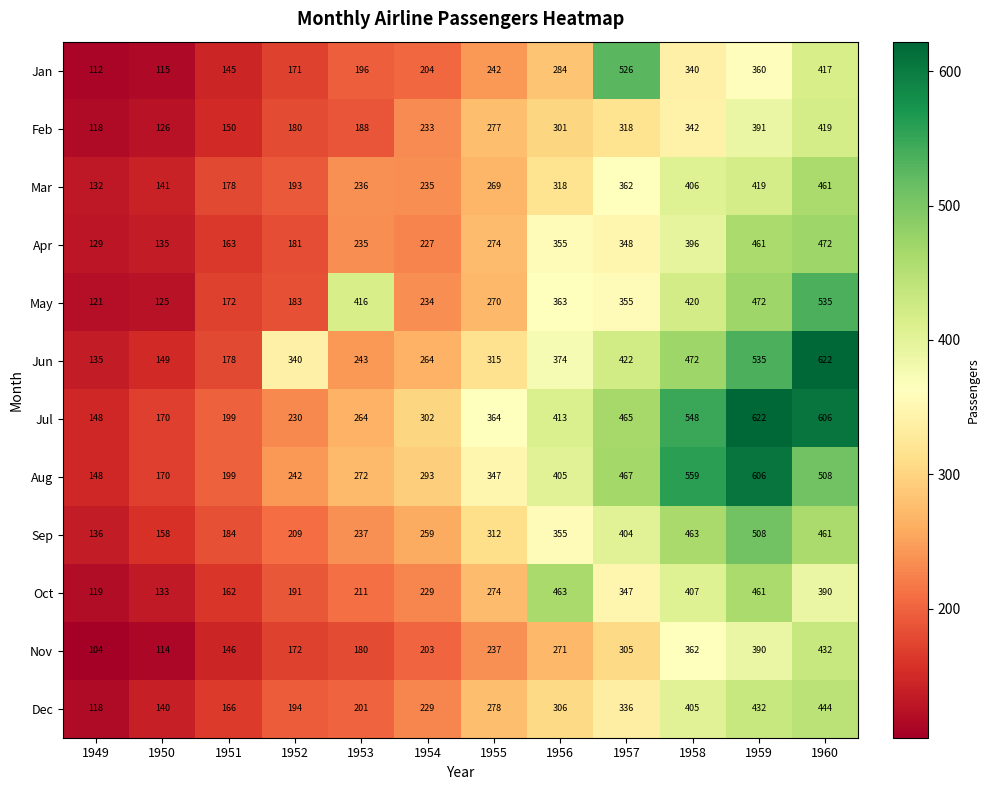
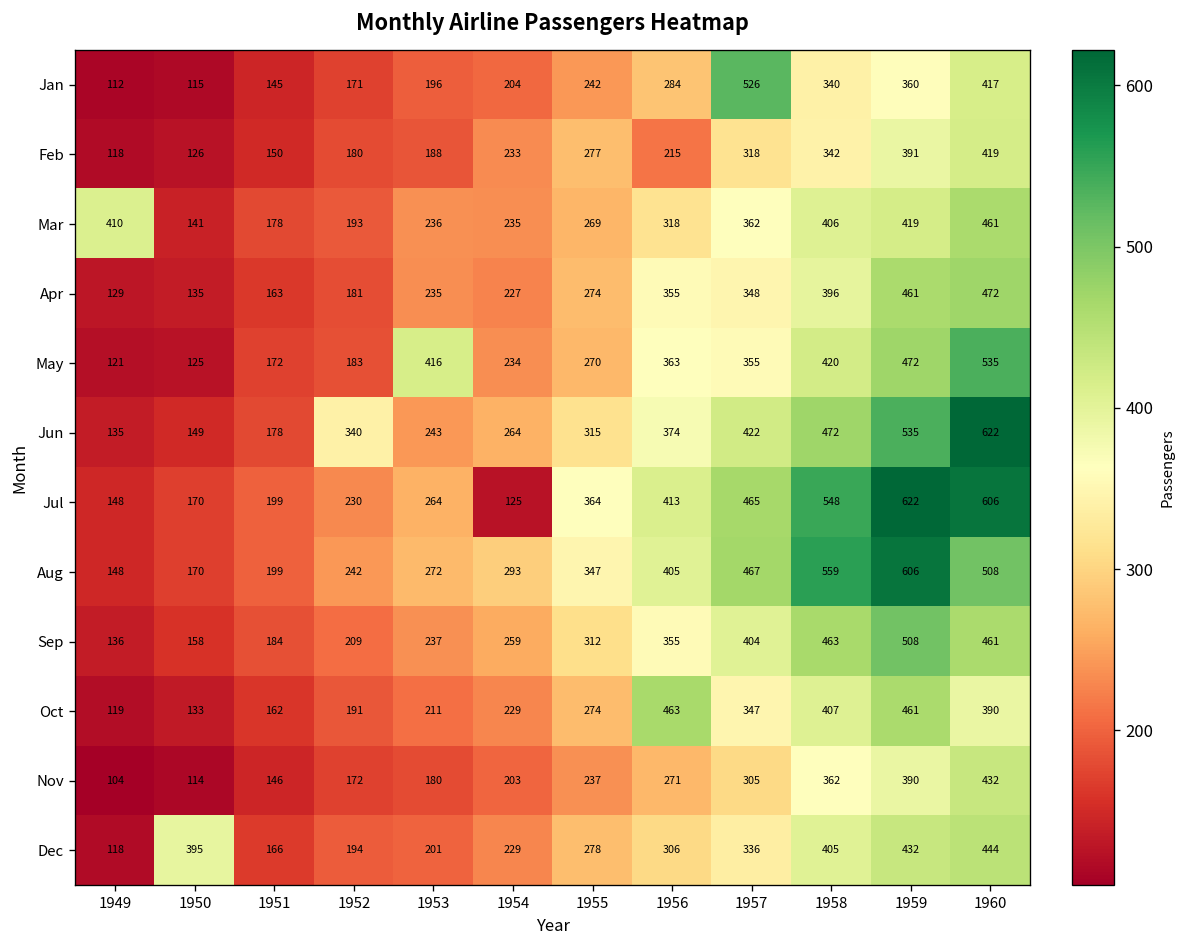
  {
    "Jan": {
      "1949": 112,
      "1950": 115,
      "1951": 145,
      "1952": 171,
      "1953": 196,
      "1954": 204,
      "1955": 242,
      "1956": 284,
      "1957": 526,
      "1958": 340,
      "1959": 360,
      "1960": 417
    },
    "Feb": {
      "1949": 118,
      "1950": 126,
      "1951": 150,
      "1952": 180,
      "1953": 188,
      "1954": 233,
      "1955": 277,
-     "1956": 301,
+     "1956": 215,
      "1957": 318,
      "1958": 342,
      "1959": 391,
      "1960": 419
    },
    "Mar": {
-     "1949": 132,
+     "1949": 410,
      "1950": 141,
      "1951": 178,
      "1952": 193,
      "1953": 236,
      "1954": 235,
      "1955": 269,
      "1956": 318,
      "1957": 362,
      "1958": 406,
      "1959": 419,
      "1960": 461
    },
    "Apr": {
      "1949": 129,
      "1950": 135,
      "1951": 163,
      "1952": 181,
      "1953": 235,
      "1954": 227,
      "1955": 274,
      "1956": 355,
      "1957": 348,
      "1958": 396,
      "1959": 461,
      "1960": 472
    },
    "May": {
      "1949": 121,
      "1950": 125,
      "1951": 172,
      "1952": 183,
      "1953": 416,
      "1954": 234,
      "1955": 270,
      "1956": 363,
      "1957": 355,
      "1958": 420,
      "1959": 472,
      "1960": 535
    },
    "Jun": {
      "1949": 135,
      "1950": 149,
      "1951": 178,
      "1952": 340,
      "1953": 243,
      "1954": 264,
      "1955": 315,
      "1956": 374,
      "1957": 422,
      "1958": 472,
      "1959": 535,
      "1960": 622
    },
    "Jul": {
      "1949": 148,
      "1950": 170,
      "1951": 199,
      "1952": 230,
      "1953": 264,
-     "1954": 302,
+     "1954": 125,
      "1955": 364,
      "1956": 413,
      "1957": 465,
      "1958": 548,
      "1959": 622,
      "1960": 606
    },
    "Aug": {
      "1949": 148,
      "1950": 170,
      "1951": 199,
      "1952": 242,
      "1953": 272,
      "1954": 293,
      "1955": 347,
      "1956": 405,
      "1957": 467,
      "1958": 559,
      "1959": 606,
      "1960": 508
    },
    "Sep": {
      "1949": 136,
      "1950": 158,
      "1951": 184,
      "1952": 209,
      "1953": 237,
      "1954": 259,
      "1955": 312,
      "1956": 355,
      "1957": 404,
      "1958": 463,
      "1959": 508,
      "1960": 461
    },
    "Oct": {
      "1949": 119,
      "1950": 133,
      "1951": 162,
      "1952": 191,
      "1953": 211,
      "1954": 229,
      "1955": 274,
      "1956": 463,
      "1957": 347,
      "1958": 407,
      "1959": 461,
      "1960": 390
    },
    "Nov": {
      "1949": 104,
      "1950": 114,
      "1951": 146,
      "1952": 172,
      "1953": 180,
      "1954": 203,
      "1955": 237,
      "1956": 271,
      "1957": 305,
      "1958": 362,
      "1959": 390,
      "1960": 432
    },
    "Dec": {
      "1949": 118,
-     "1950": 140,
+     "1950": 395,
      "1951": 166,
      "1952": 194,
      "1953": 201,
      "1954": 229,
      "1955": 278,
      "1956": 306,
      "1957": 336,
      "1958": 405,
      "1959": 432,
      "1960": 444
    }
  }
